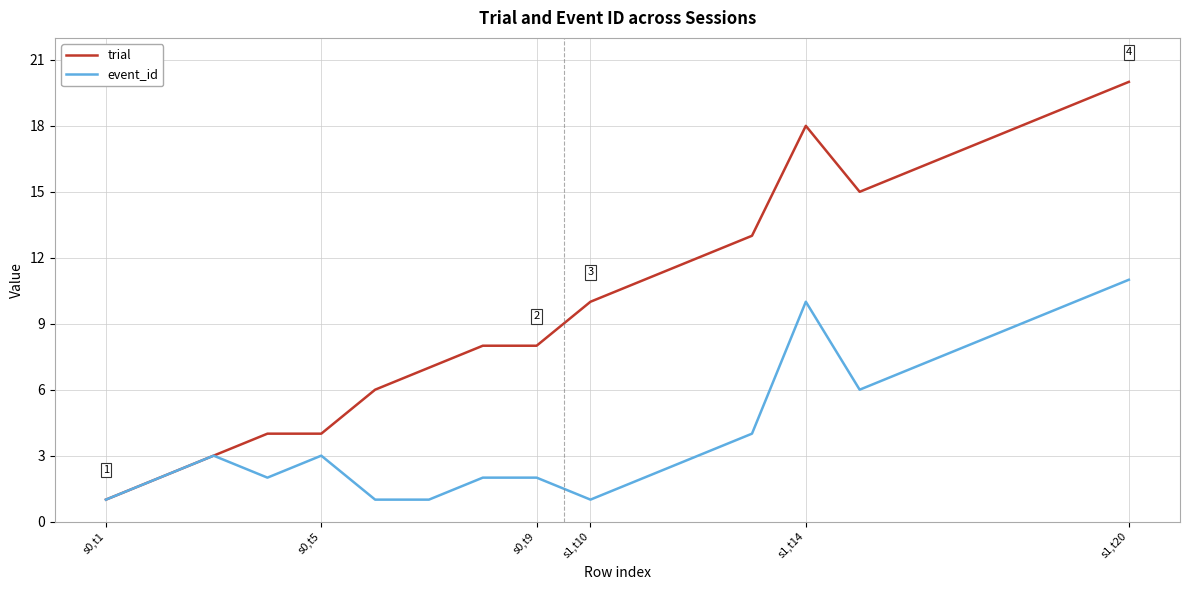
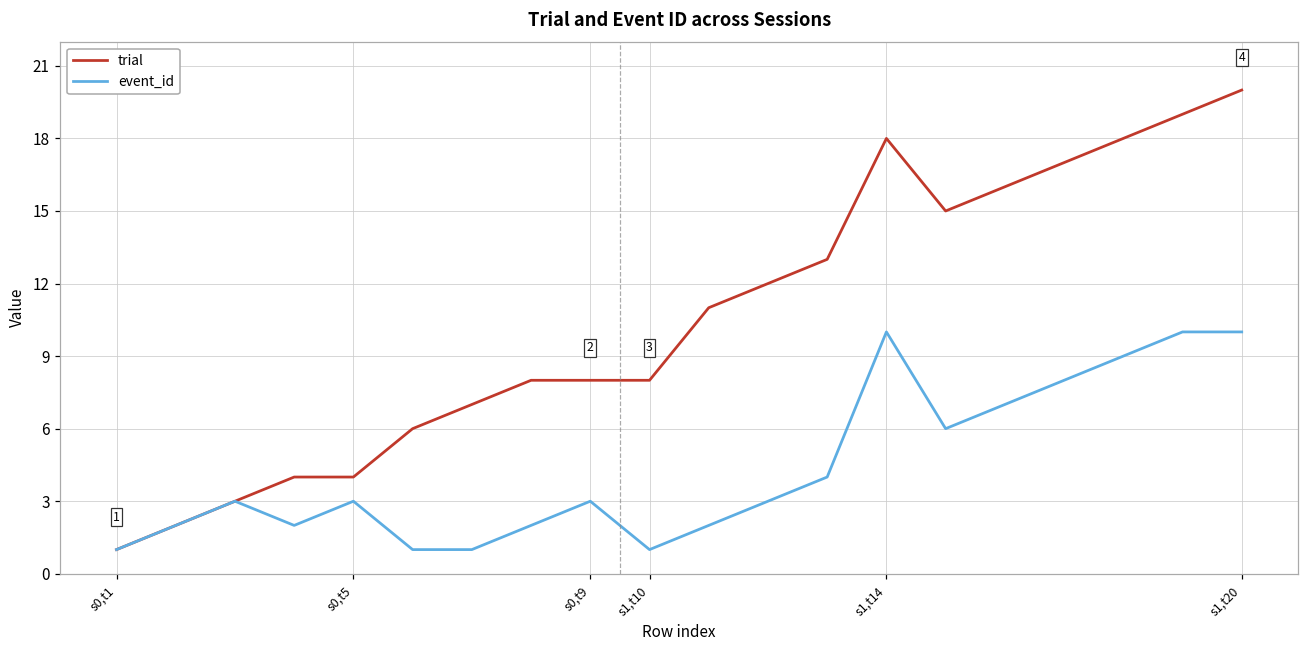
  {
    "trial": {
      "s0,t5": 4,
-     "s1,t10": 10,
+     "s1,t10": 8,
      "s1,t14": 18
    },
    "event_id": {
      "s0,t5": 3,
-     "s0,t9": 2,
+     "s0,t9": 3,
      "s1,t10": 1,
      "s1,t14": 10,
-     "s1,t20": 11
+     "s1,t20": 10
    }
  }
